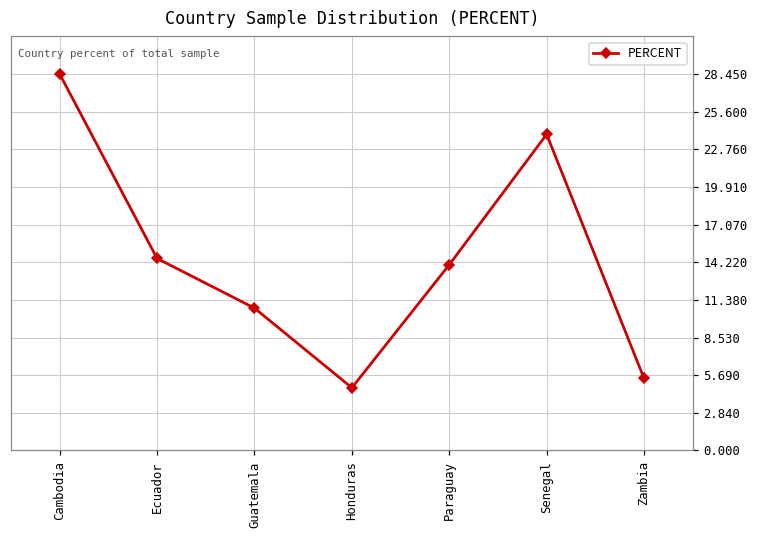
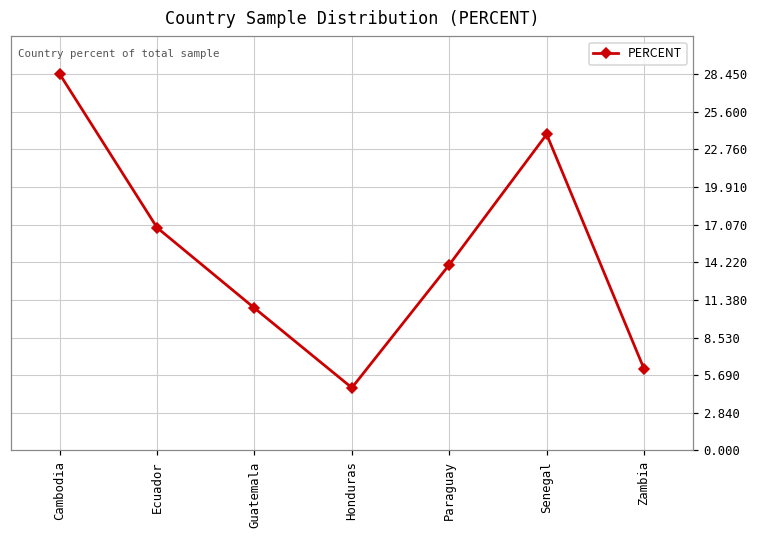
  {
    "Cambodia": 28.4,
-   "Ecuador": 14.5,
+   "Ecuador": 16.8,
    "Guatemala": 10.8,
    "Honduras": 4.7,
    "Paraguay": 14.0,
    "Senegal": 23.9,
-   "Zambia": 5.4
+   "Zambia": 6.2
  }
